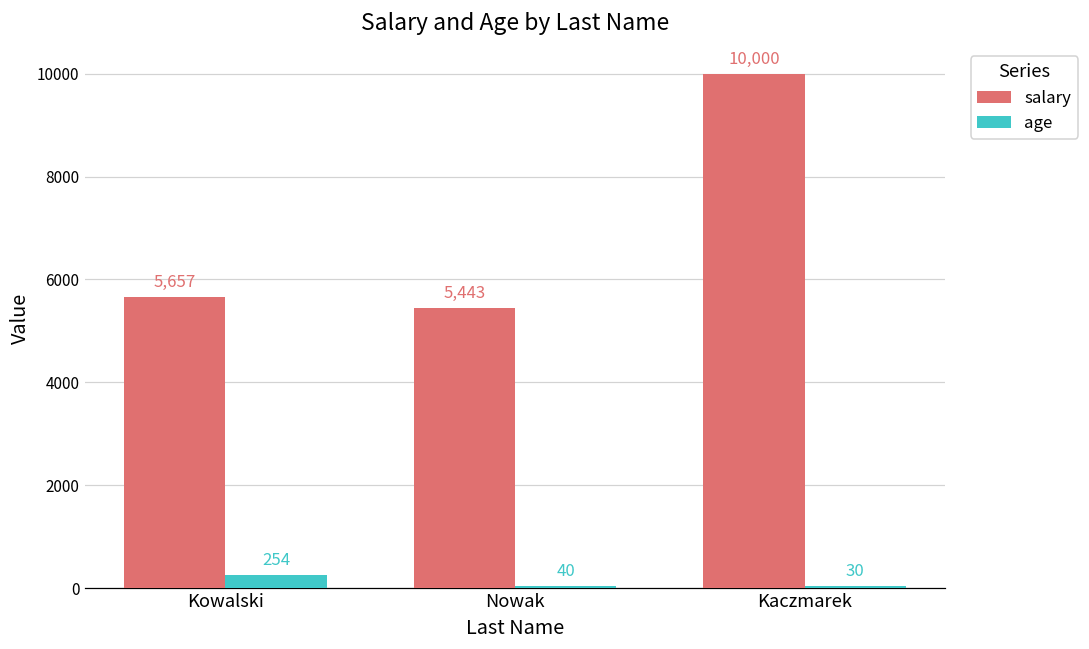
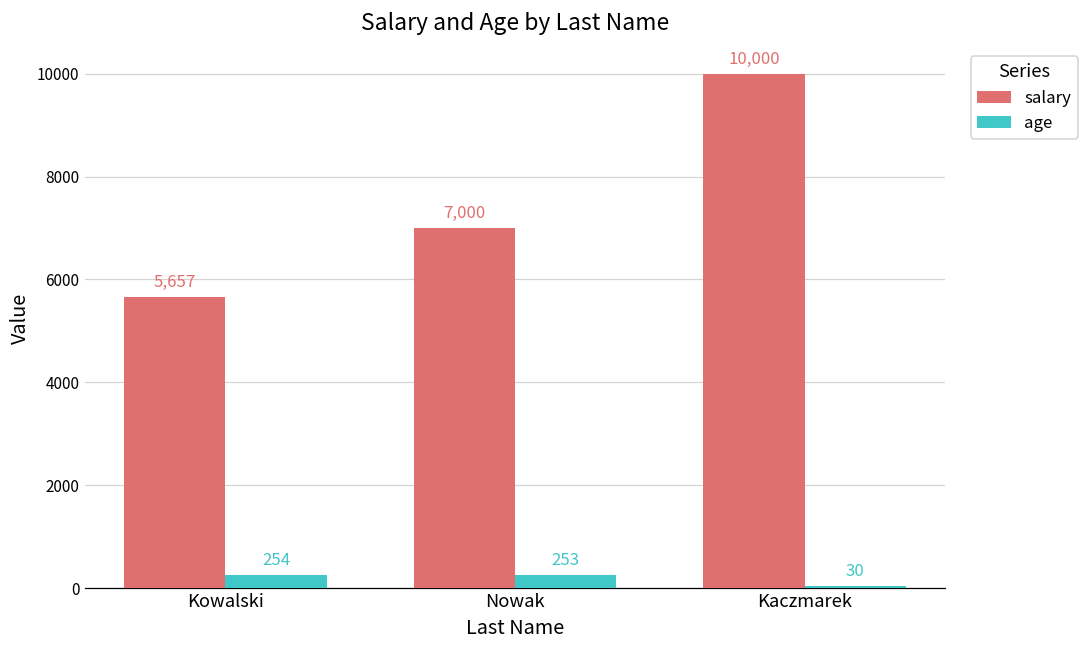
  {
    "salary": {
      "Kowalski": "5,657",
-     "Nowak": "5,443",
+     "Nowak": "7,000",
      "Kaczmarek": "10,000"
    },
    "age": {
      "Kowalski": "254",
-     "Nowak": "40",
+     "Nowak": "253",
      "Kaczmarek": "30"
    }
  }
